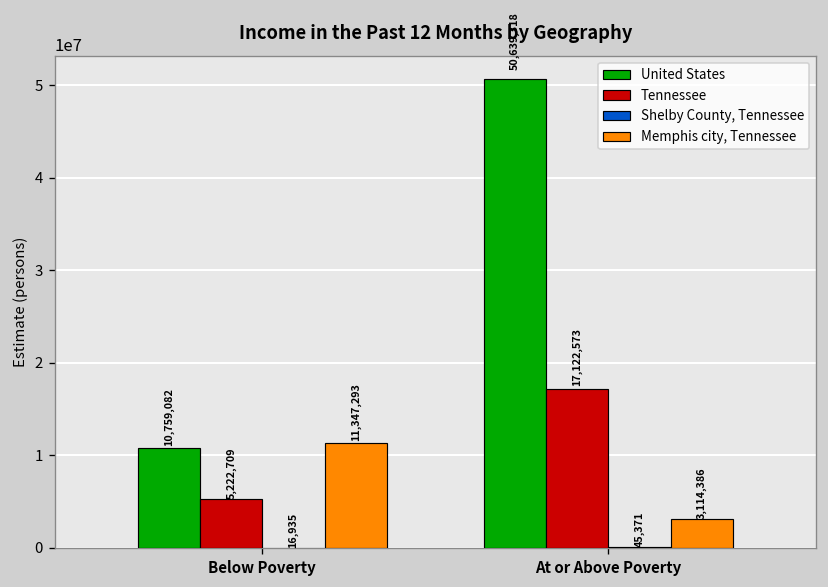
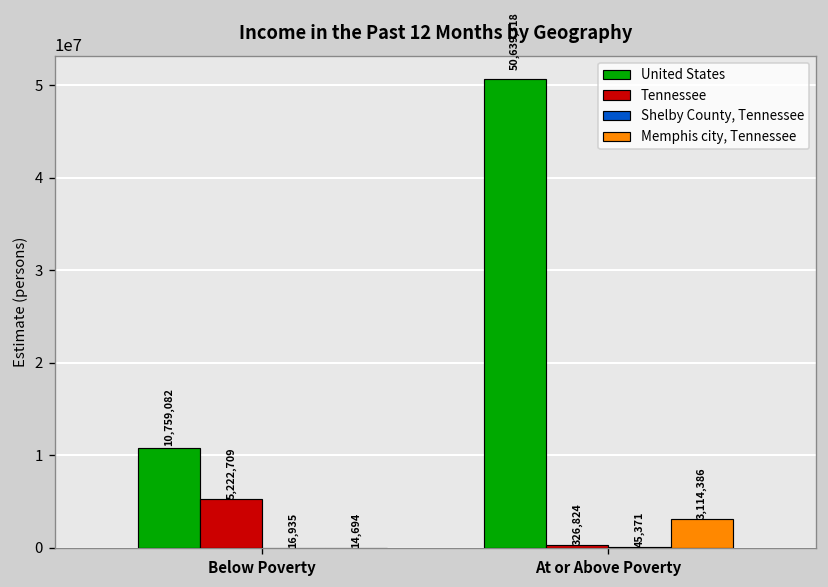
  {
    "United States": {
      "Below Poverty": "10,759,082",
      "At or Above Poverty": "50,639,318"
    },
    "Tennessee": {
      "Below Poverty": "5,222,709",
-     "At or Above Poverty": "17,122,573"
+     "At or Above Poverty": "326,824"
    },
    "Shelby County, Tennessee": {
      "Below Poverty": "16,935",
      "At or Above Poverty": "45,371"
    },
    "Memphis city, Tennessee": {
-     "Below Poverty": "11,347,293",
+     "Below Poverty": "14,694",
      "At or Above Poverty": "3,114,386"
    }
  }
